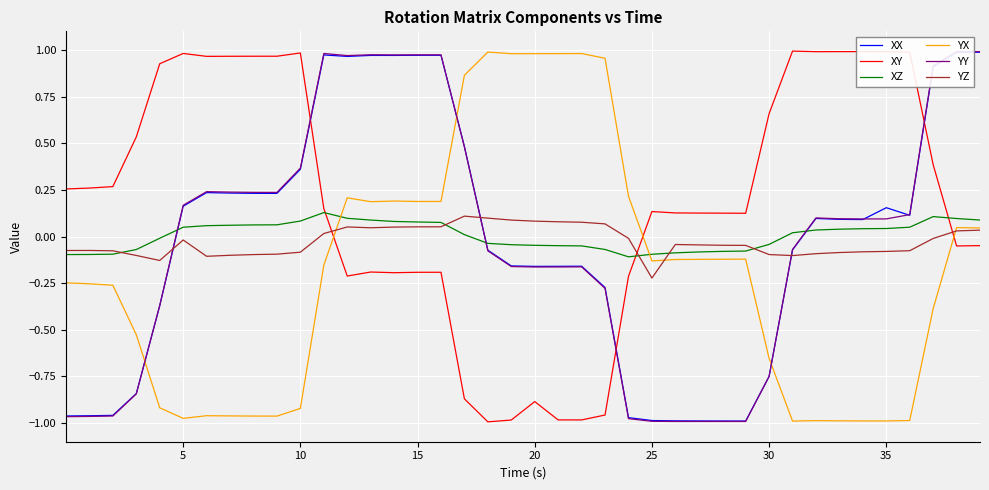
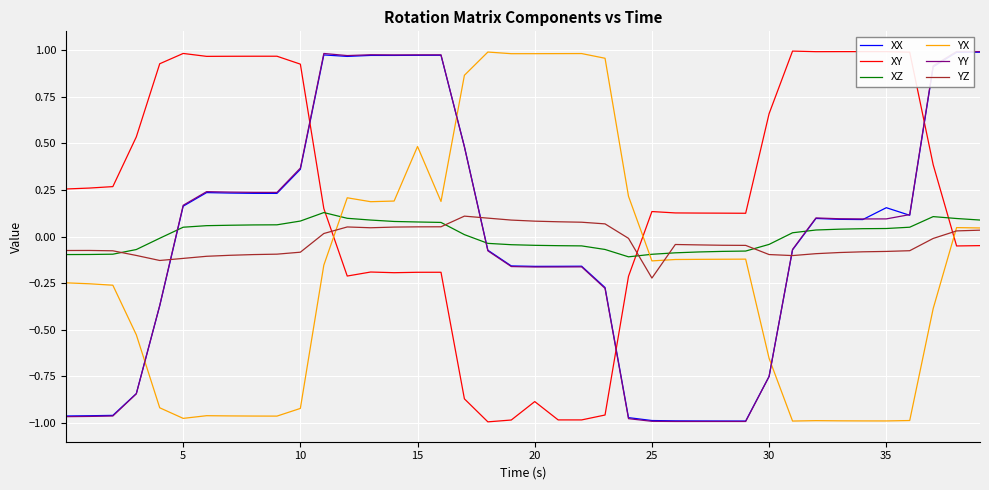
  {
    "XX": {
      "35": 0.15
    },
    "XY": {
      "5": 0.98,
-     "10": 0.98,
+     "10": 0.92,
      "15": -0.19,
      "20": -0.88,
      "25": 0.13,
      "30": 0.66
    },
    "XZ": {
      "5": 0.05,
      "10": 0.08,
      "15": 0.08,
      "20": -0.05,
      "25": -0.10,
      "30": -0.04,
      "35": 0.04
    },
    "YX": {
      "5": -0.97,
      "10": -0.92,
-     "15": 0.19,
+     "15": 0.48,
      "20": 0.98,
      "25": -0.13,
      "30": -0.65,
      "35": -0.99
    },
    "YY": {
      "35": 0.09
    },
    "YZ": {
-     "5": -0.02,
+     "5": -0.12,
      "10": -0.08,
      "15": 0.05,
      "20": 0.08,
      "25": -0.22,
      "30": -0.10,
      "35": -0.08
    }
  }
